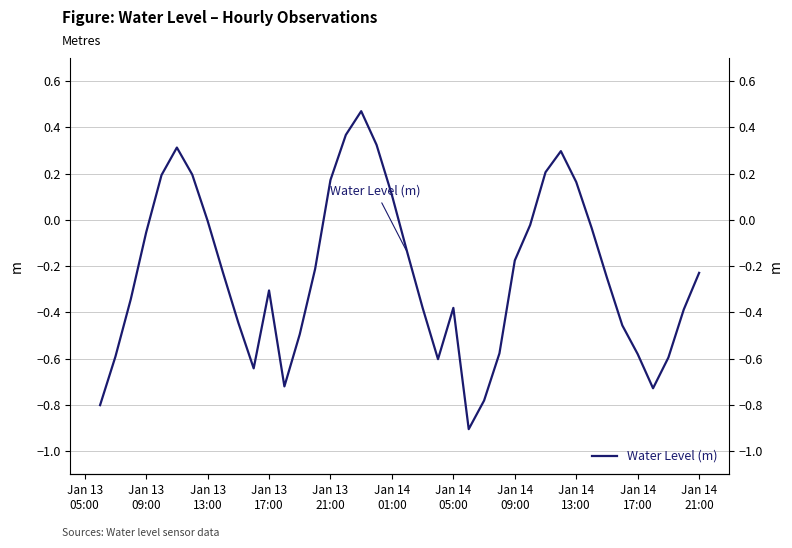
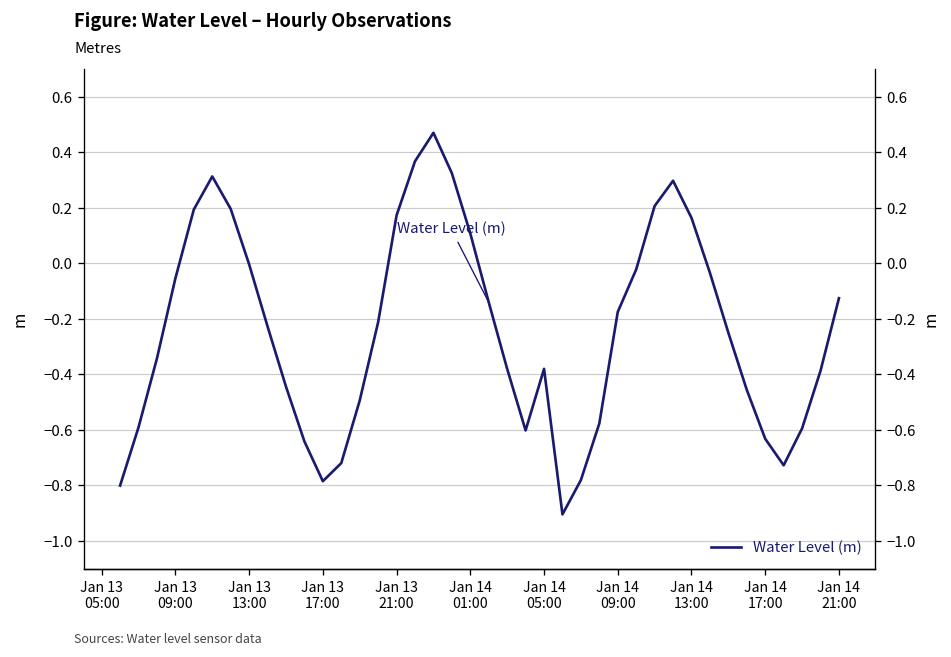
  {
    "Jan 13 09:00": -0.05,
    "Jan 13 13:00": 0.00,
-   "Jan 13 17:00": -0.31,
+   "Jan 13 17:00": -0.79,
    "Jan 13 21:00": 0.17,
    "Jan 14 01:00": 0.11,
    "Jan 14 05:00": -0.38,
    "Jan 14 09:00": -0.18,
    "Jan 14 13:00": 0.16,
-   "Jan 14 17:00": -0.58,
-   "Jan 14 21:00": -0.23
+   "Jan 14 17:00": -0.63,
+   "Jan 14 21:00": -0.13
  }
